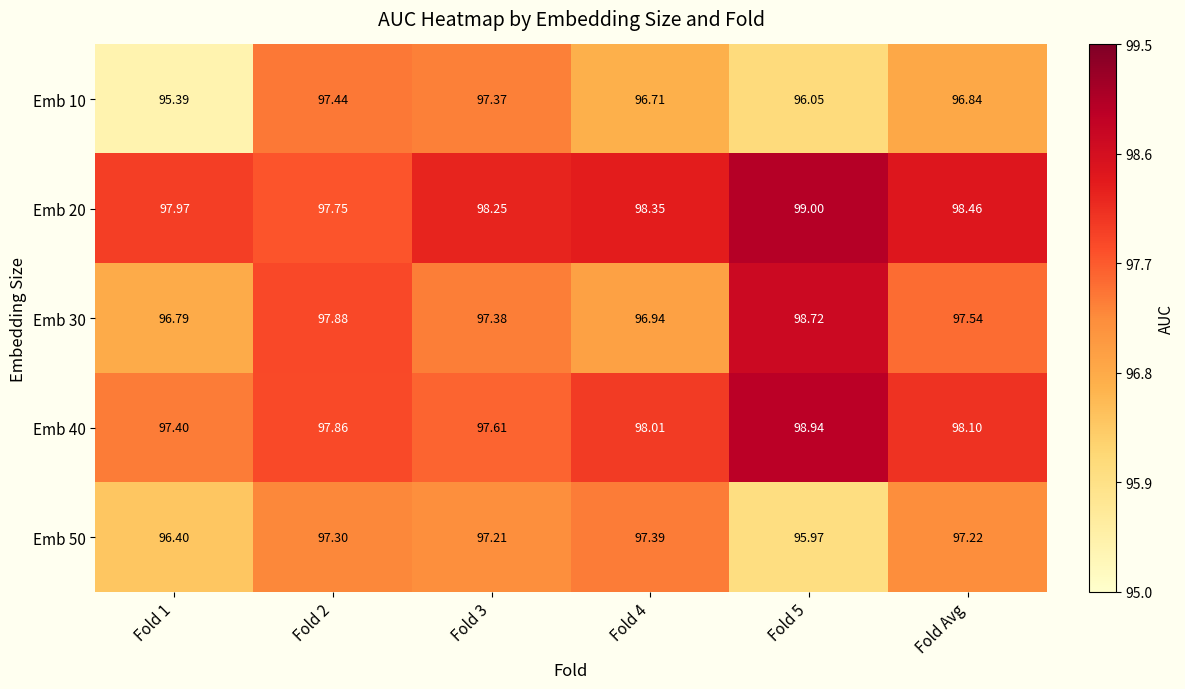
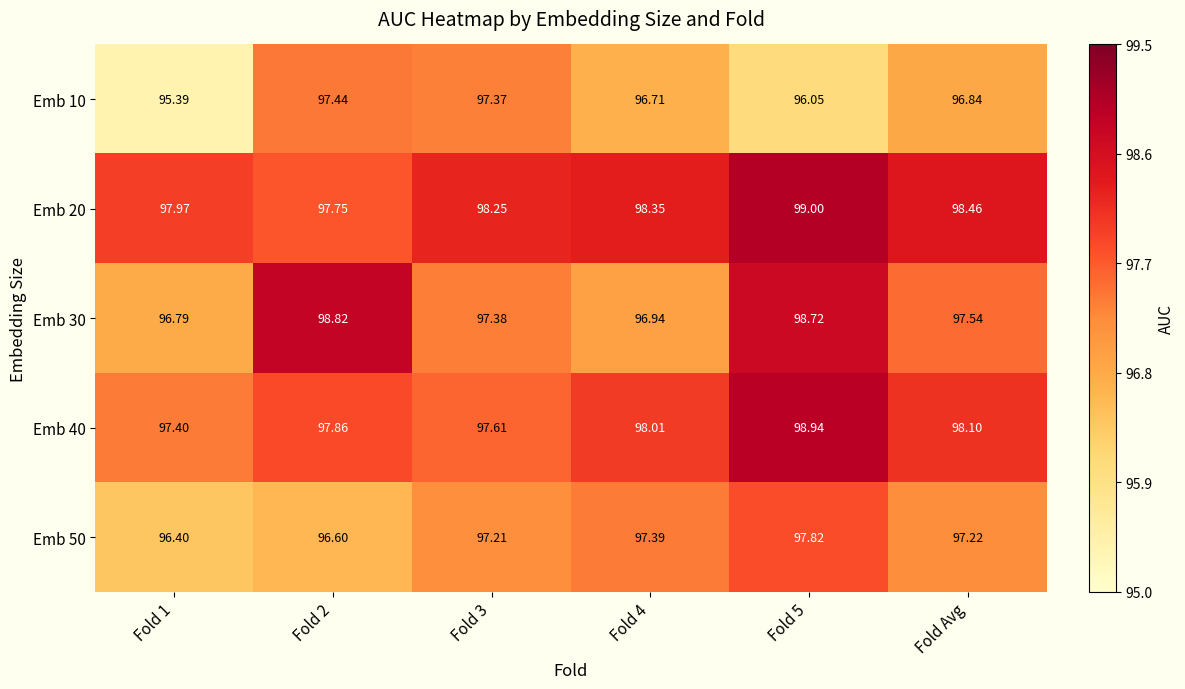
  {
    "Emb 10": {
      "Fold 1": 95.39,
      "Fold 2": 97.44,
      "Fold 3": 97.37,
      "Fold 4": 96.71,
      "Fold 5": 96.05,
      "Fold Avg": 96.84
    },
    "Emb 20": {
      "Fold 1": 97.97,
      "Fold 2": 97.75,
      "Fold 3": 98.25,
      "Fold 4": 98.35,
      "Fold 5": 99.00,
      "Fold Avg": 98.46
    },
    "Emb 30": {
      "Fold 1": 96.79,
-     "Fold 2": 97.88,
+     "Fold 2": 98.82,
      "Fold 3": 97.38,
      "Fold 4": 96.94,
      "Fold 5": 98.72,
      "Fold Avg": 97.54
    },
    "Emb 40": {
      "Fold 1": 97.40,
      "Fold 2": 97.86,
      "Fold 3": 97.61,
      "Fold 4": 98.01,
      "Fold 5": 98.94,
      "Fold Avg": 98.10
    },
    "Emb 50": {
      "Fold 1": 96.40,
-     "Fold 2": 97.30,
+     "Fold 2": 96.60,
      "Fold 3": 97.21,
      "Fold 4": 97.39,
-     "Fold 5": 95.97,
+     "Fold 5": 97.82,
      "Fold Avg": 97.22
    }
  }
